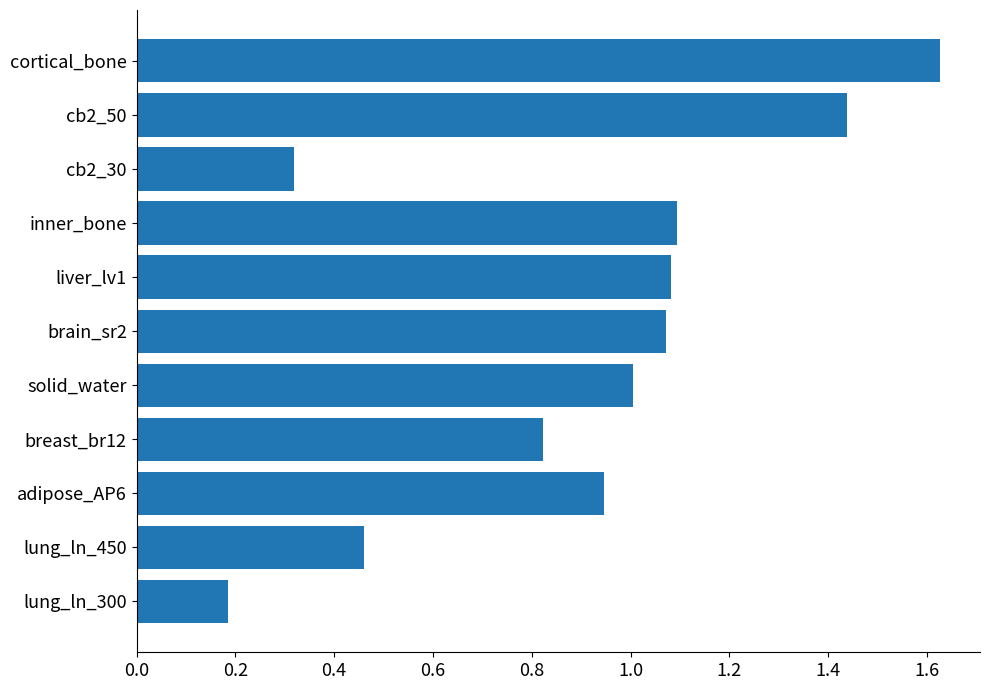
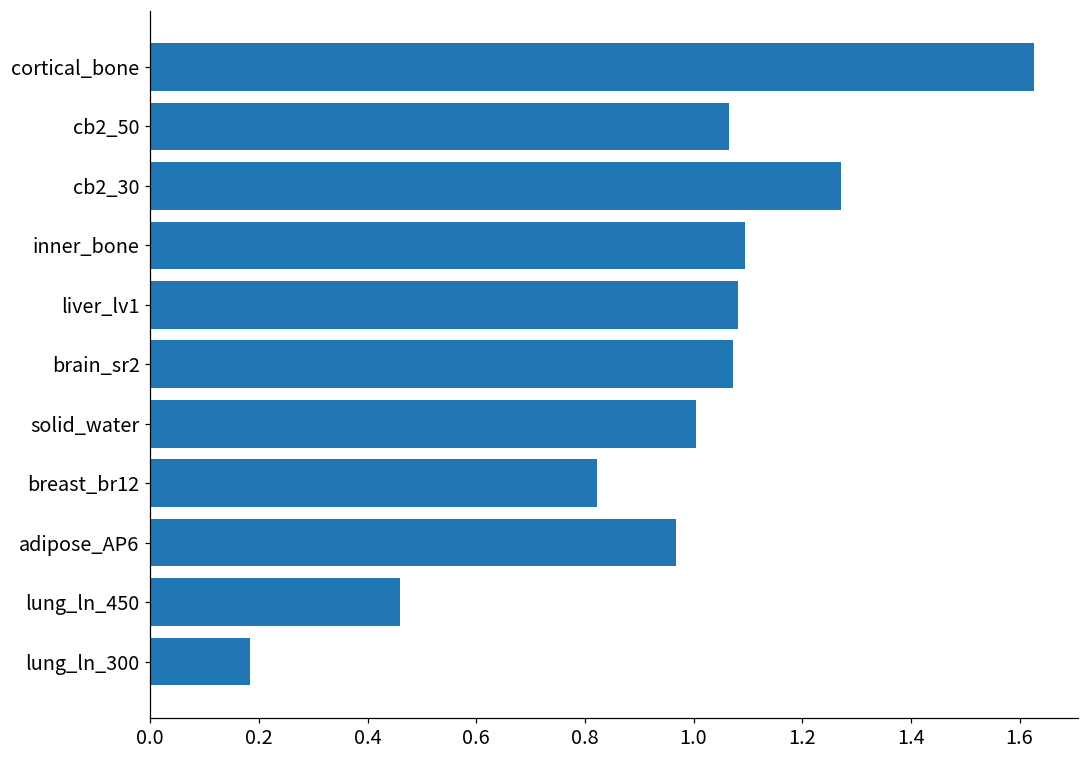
  {
    "cortical_bone": 1.63,
-   "cb2_50": 1.44,
-   "cb2_30": 0.32,
+   "cb2_50": 1.06,
+   "cb2_30": 1.27,
    "inner_bone": 1.09,
    "liver_lv1": 1.08,
    "brain_sr2": 1.07,
    "solid_water": 1.00,
    "breast_br12": 0.82,
-   "adipose_AP6": 0.95,
+   "adipose_AP6": 0.97,
    "lung_ln_450": 0.46,
    "lung_ln_300": 0.18
  }
